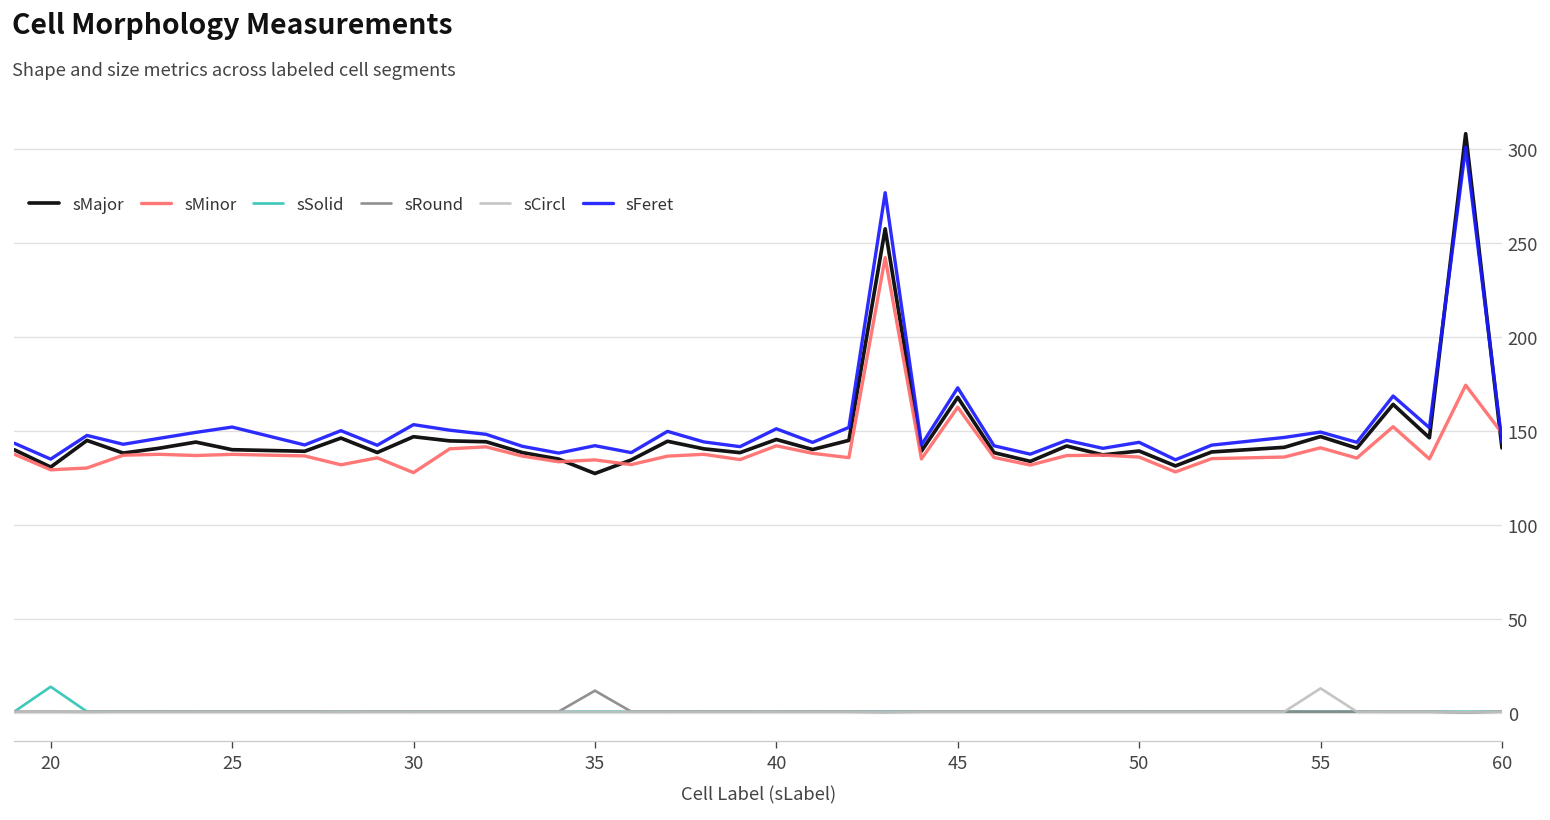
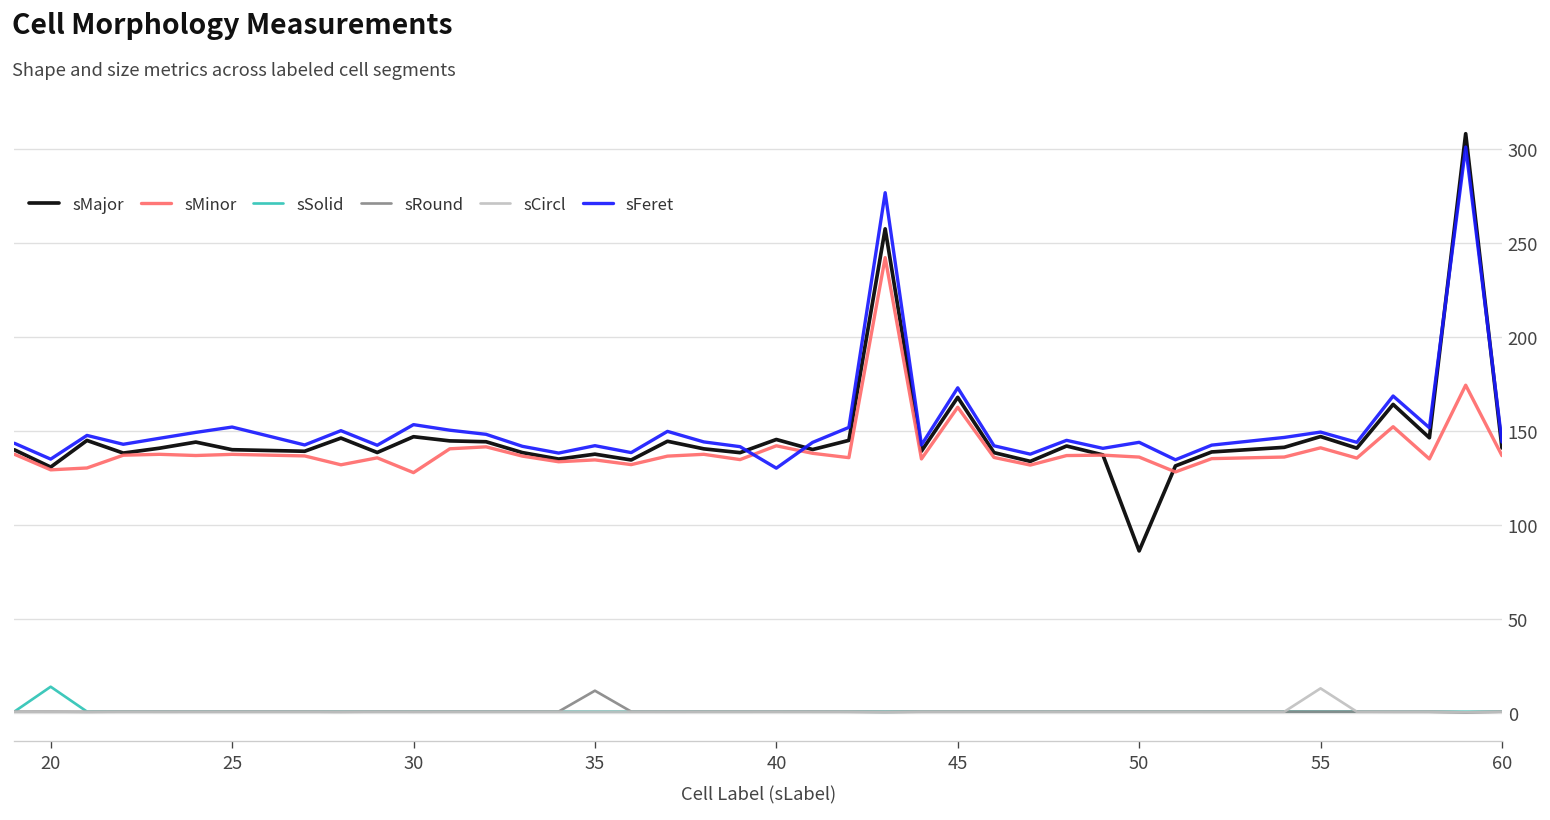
  {
    "sMajor": {
      "25": 140,
      "30": 147,
-     "35": 128,
+     "35": 138,
      "40": 146,
      "45": 168,
-     "50": 140,
+     "50": 86,
      "55": 147,
      "60": 141
    },
    "sMinor": {
      "25": 138,
      "30": 128,
      "35": 135,
      "40": 142,
      "45": 163,
      "50": 136,
      "55": 141,
-     "60": 149
+     "60": 137
    },
    "sSolid": {
      "20": 14
    },
    "sRound": {
      "35": 12
    },
    "sCircl": {
      "55": 13
    },
    "sFeret": {
      "20": 135,
      "25": 152,
      "30": 154,
      "35": 142,
-     "40": 151,
+     "40": 130,
      "45": 173,
      "50": 144,
      "55": 150,
      "60": 144
    }
  }
